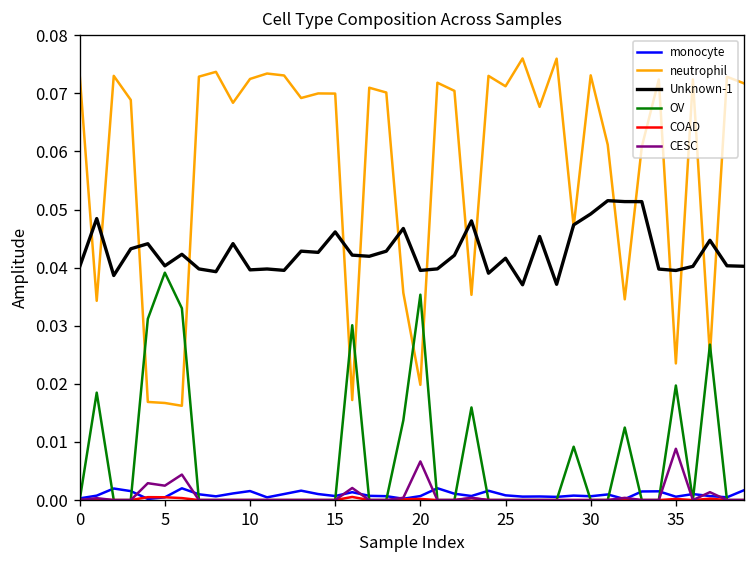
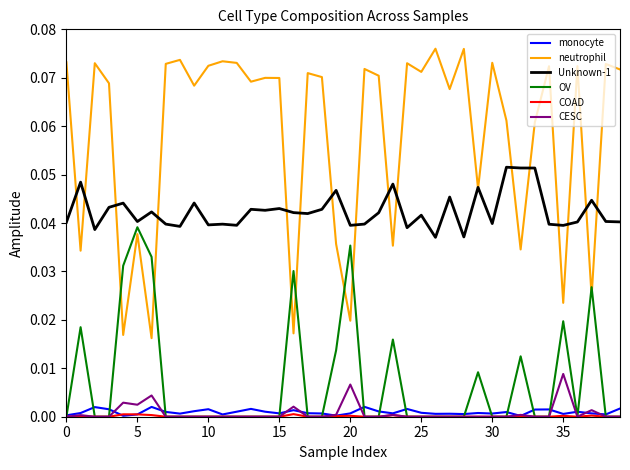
  {
    "monocyte": {
      "10": 0.002,
      "15": 0.001,
      "25": 0.001,
      "30": 0.001
    },
    "neutrophil": {
      "0": 0.073,
-     "5": 0.017,
+     "5": 0.038,
      "10": 0.072,
      "15": 0.070,
      "20": 0.020,
      "25": 0.071,
      "30": 0.073,
      "35": 0.024
    },
    "Unknown-1": {
      "0": 0.040,
      "5": 0.040,
      "10": 0.040,
-     "15": 0.046,
+     "15": 0.043,
      "20": 0.040,
      "25": 0.042,
-     "30": 0.049,
+     "30": 0.040,
      "35": 0.040
    },
    "OV": {
      "5": 0.039,
      "20": 0.035,
      "35": 0.020
    },
    "CESC": {
      "5": 0.002,
      "20": 0.007,
      "35": 0.009
    }
  }
